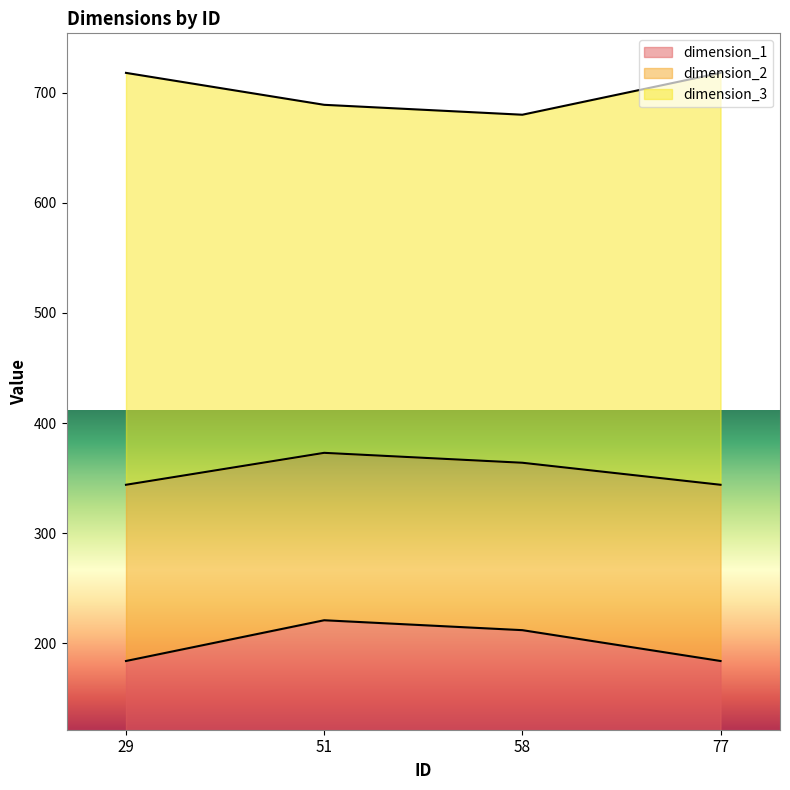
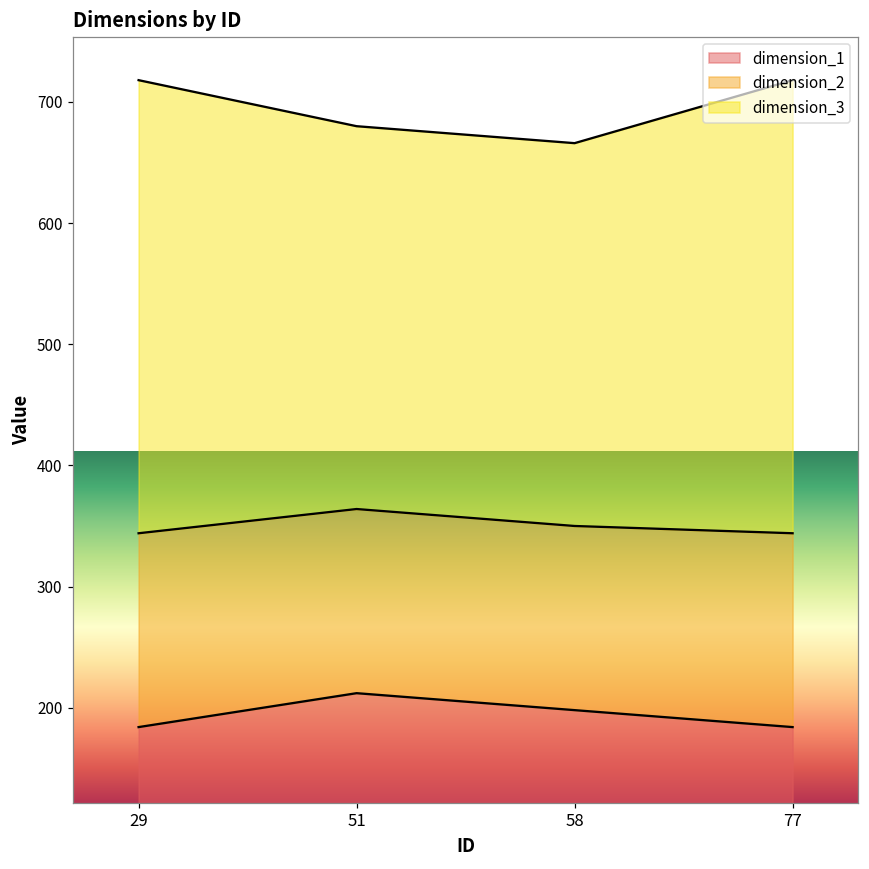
  {
    "dimension_1": {
      "29": 184,
-     "51": 221,
-     "58": 212,
+     "51": 212,
+     "58": 198,
      "77": 184
    }
  }
